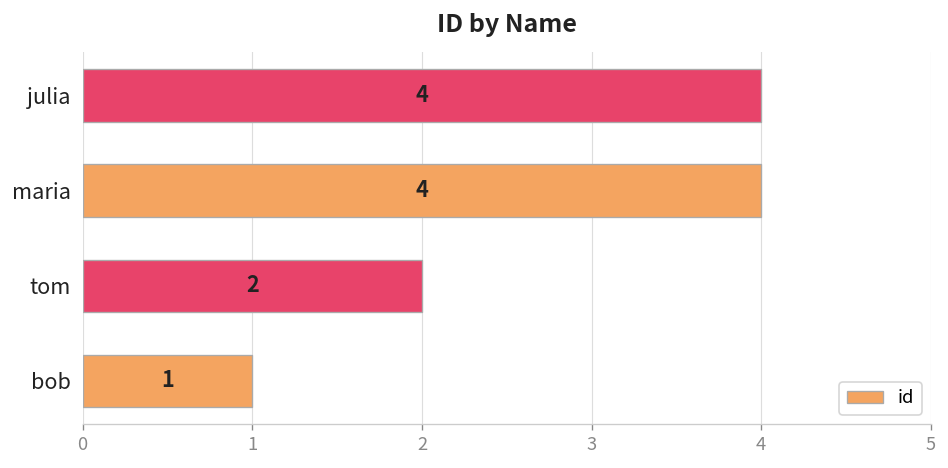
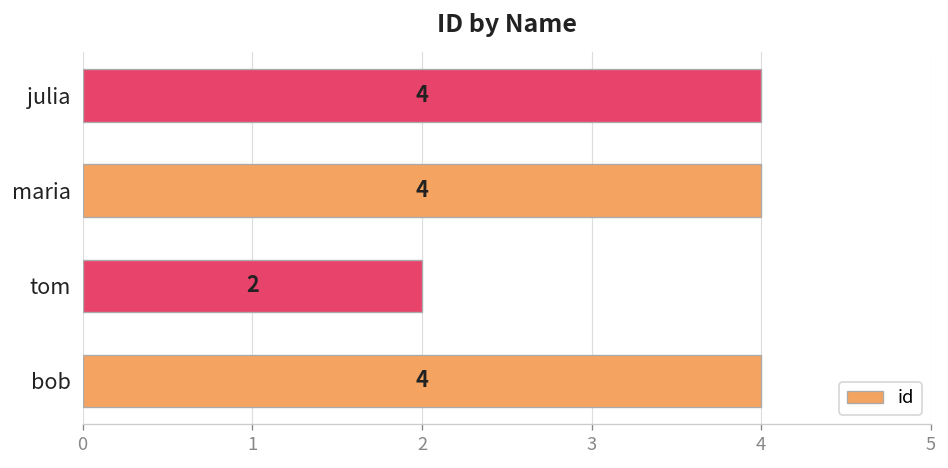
  {
    "julia": 4,
    "maria": 4,
    "tom": 2,
-   "bob": 1
+   "bob": 4
  }
